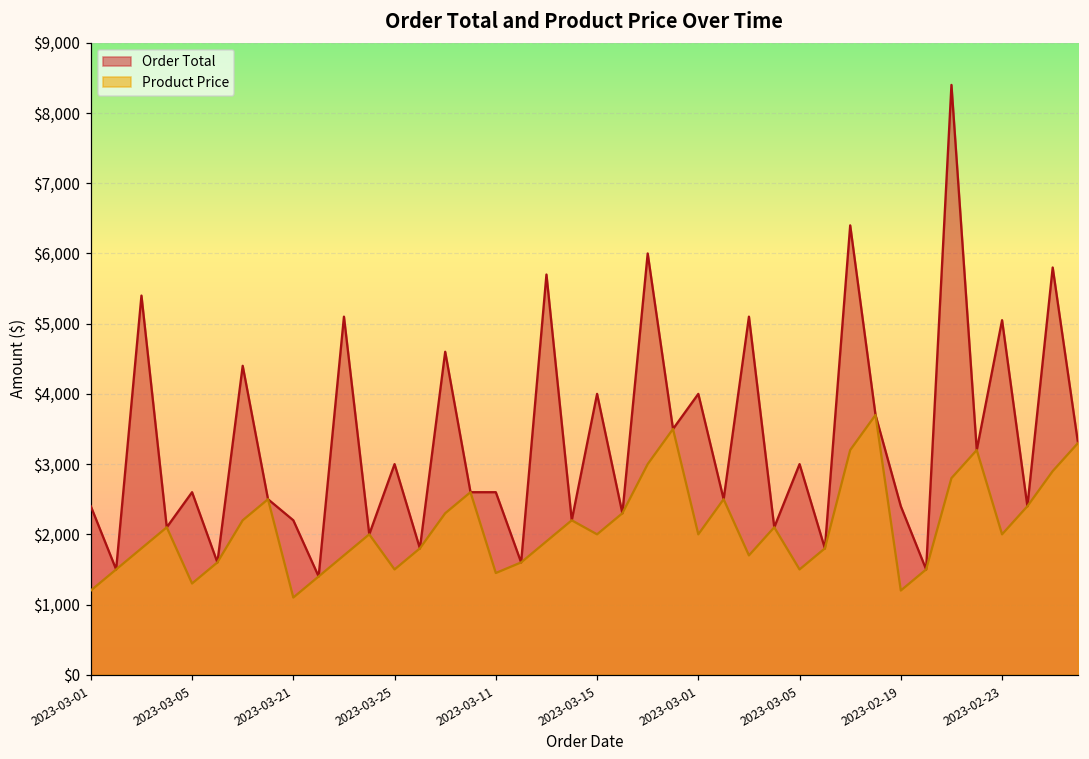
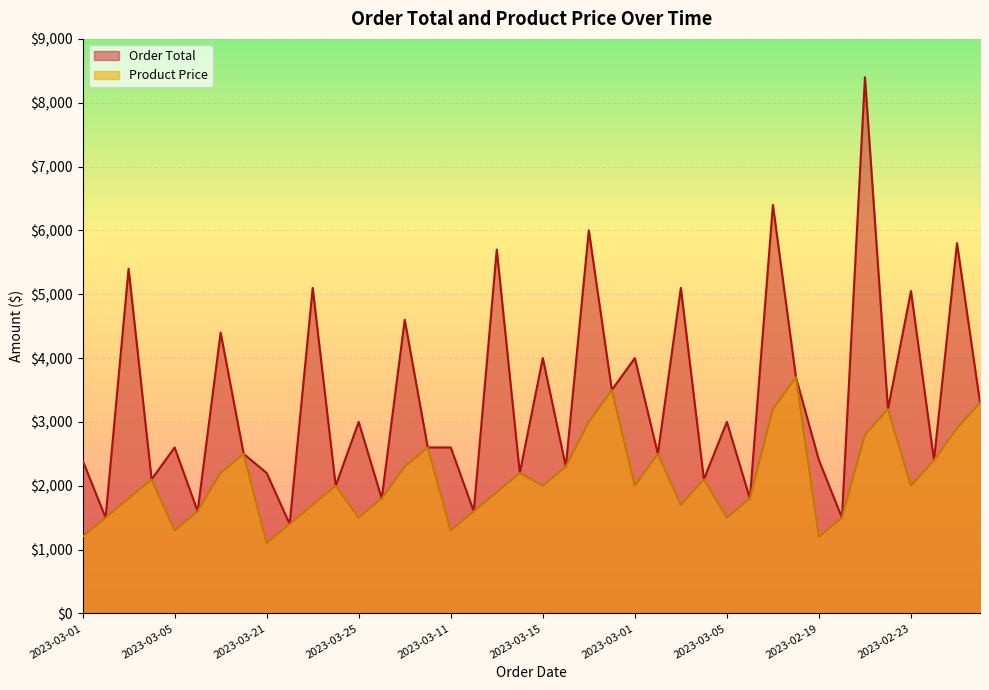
  {
    "Order Total": {
      "2023-03-21": "$2,200",
      "2023-03-25": "$3,000",
      "2023-03-11": "$2,600",
      "2023-03-15": "$4,000",
      "2023-02-19": "$2,400",
      "2023-02-23": "$5,000"
    },
    "Product Price": {
      "2023-03-21": "$1,100",
      "2023-03-25": "$1,500",
-     "2023-03-11": "$1,400",
+     "2023-03-11": "$1,300",
      "2023-03-15": "$2,000",
      "2023-02-19": "$1,200",
      "2023-02-23": "$2,000"
    }
  }
